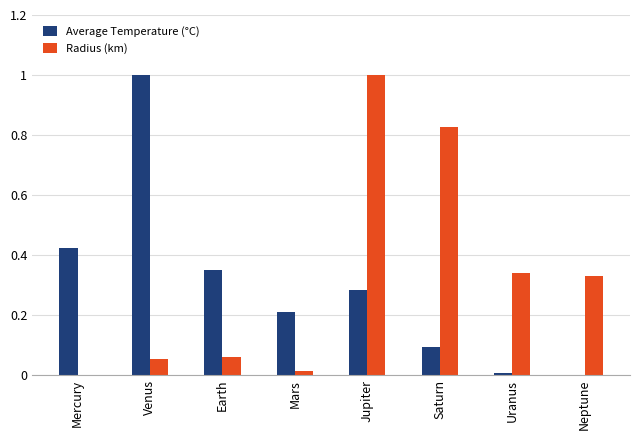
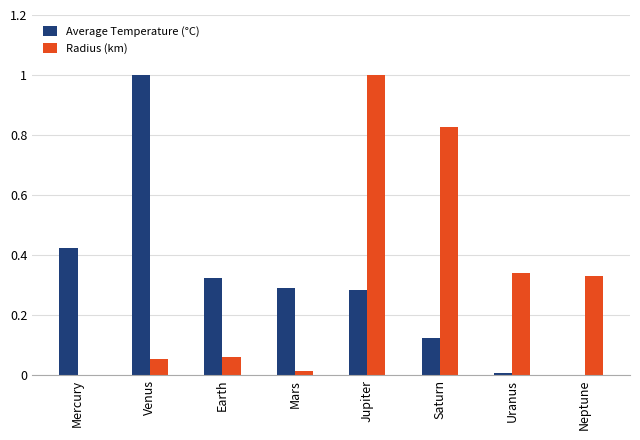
  {
    "Average Temperature (°C)": {
      "Mercury": 0.42,
      "Venus": 1.00,
-     "Earth": 0.35,
-     "Mars": 0.21,
+     "Earth": 0.32,
+     "Mars": 0.29,
      "Jupiter": 0.28,
-     "Saturn": 0.09,
+     "Saturn": 0.12,
      "Neptune": 0.00
    },
    "Radius (km)": {
      "Mercury": 0.00,
      "Venus": 0.05,
      "Earth": 0.06,
      "Mars": 0.01,
      "Jupiter": 1.00,
      "Saturn": 0.83,
      "Uranus": 0.34,
      "Neptune": 0.33
    }
  }
